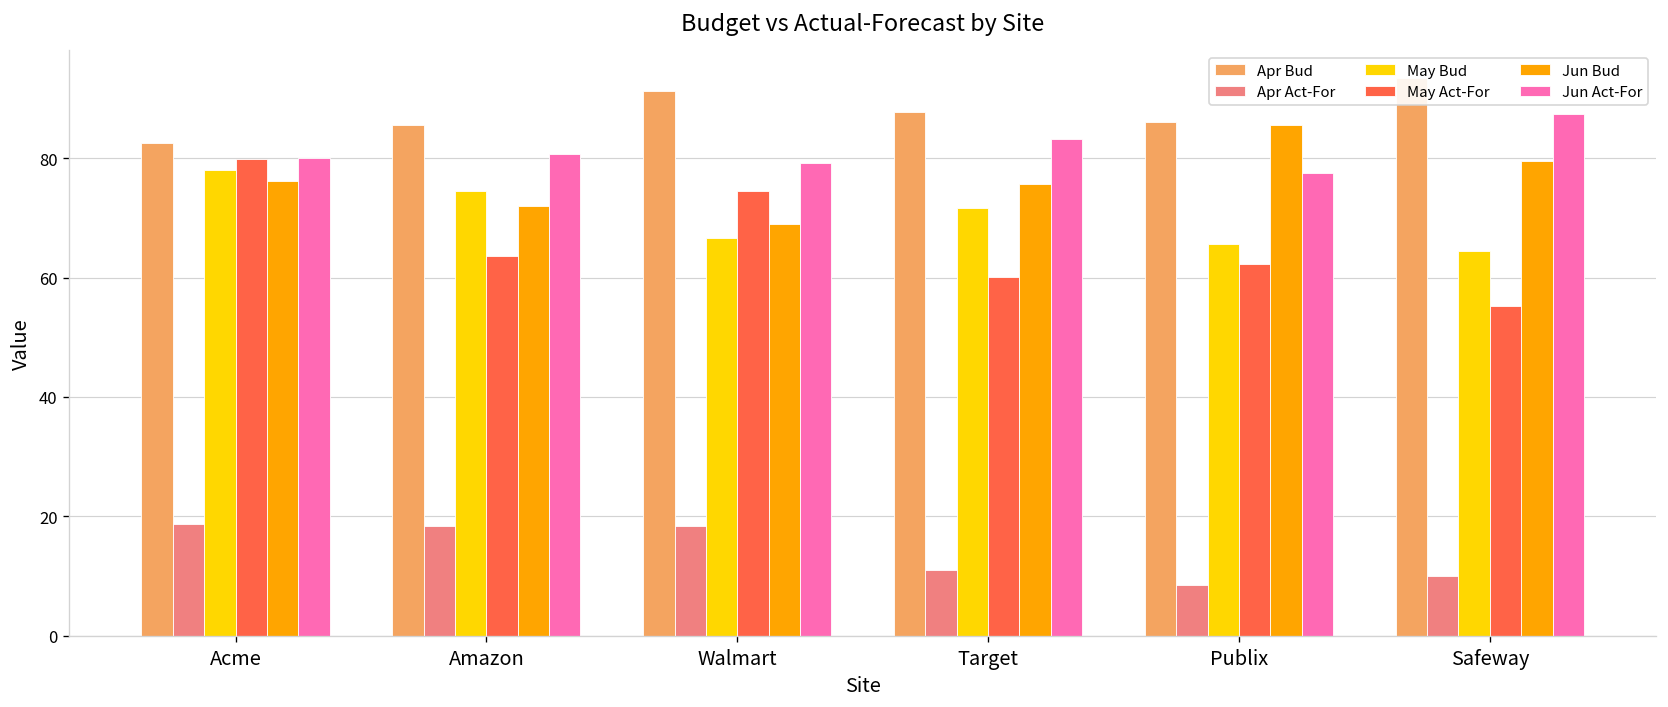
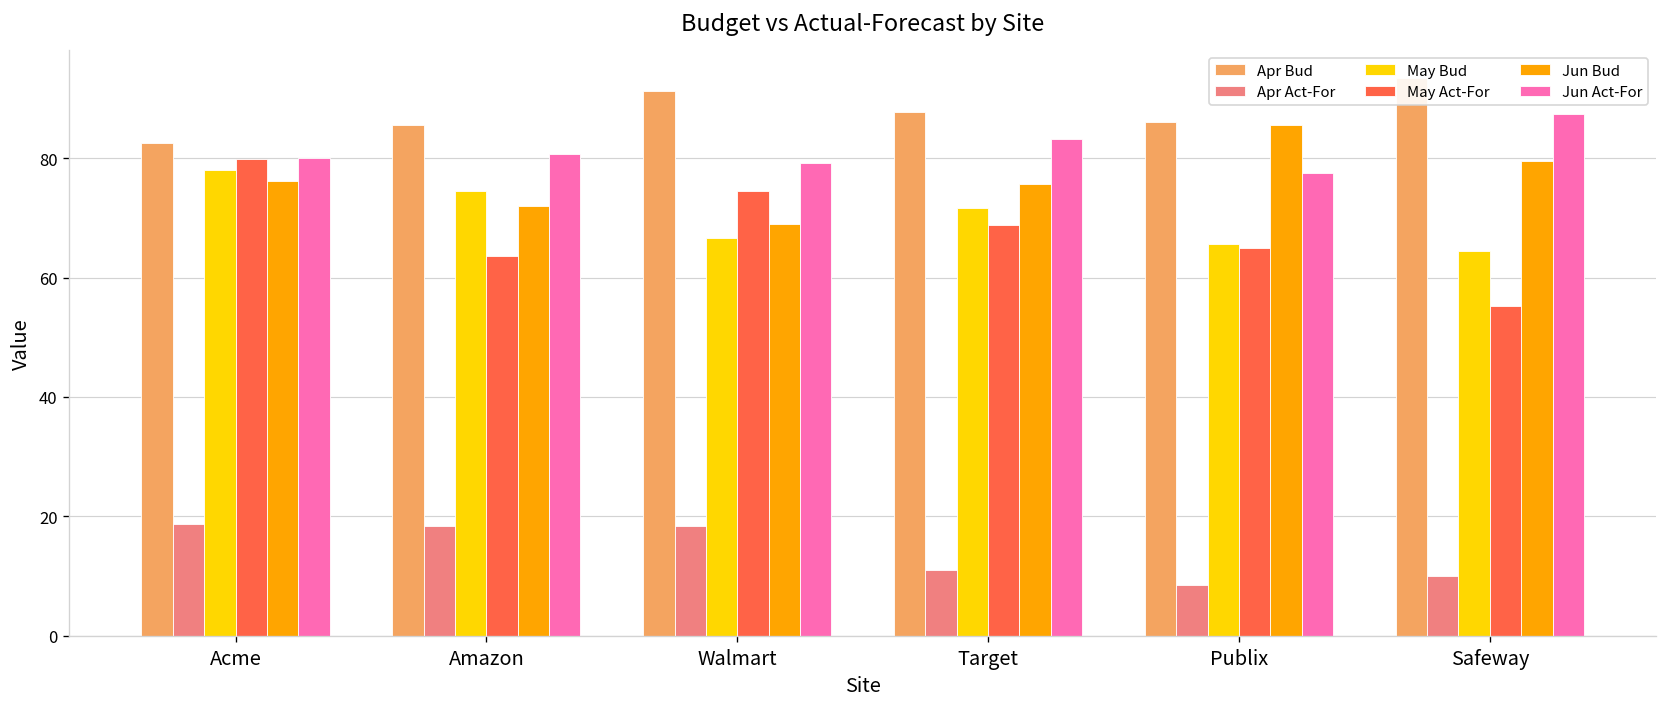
  {
    "May Act-For": {
      "Acme": 80,
      "Amazon": 64,
      "Walmart": 74,
-     "Target": 60,
-     "Publix": 62,
+     "Target": 69,
+     "Publix": 65,
      "Safeway": 55
    }
  }
